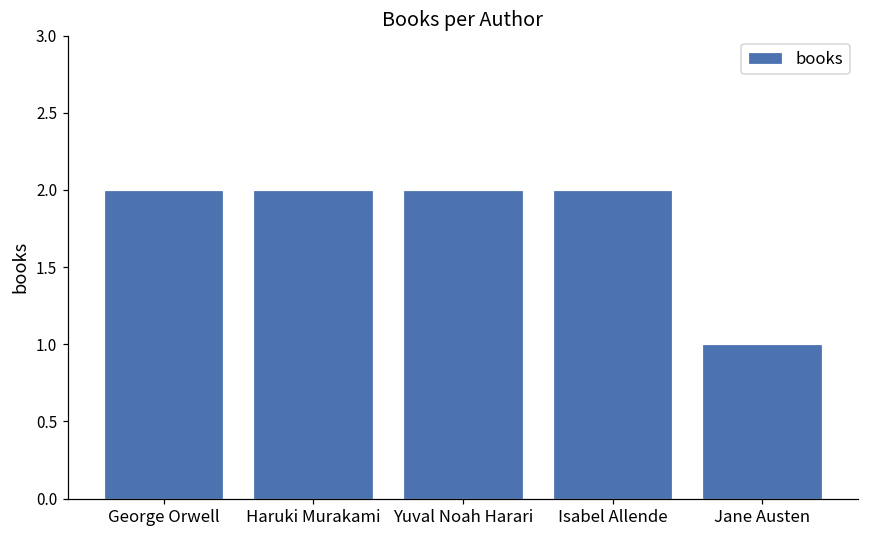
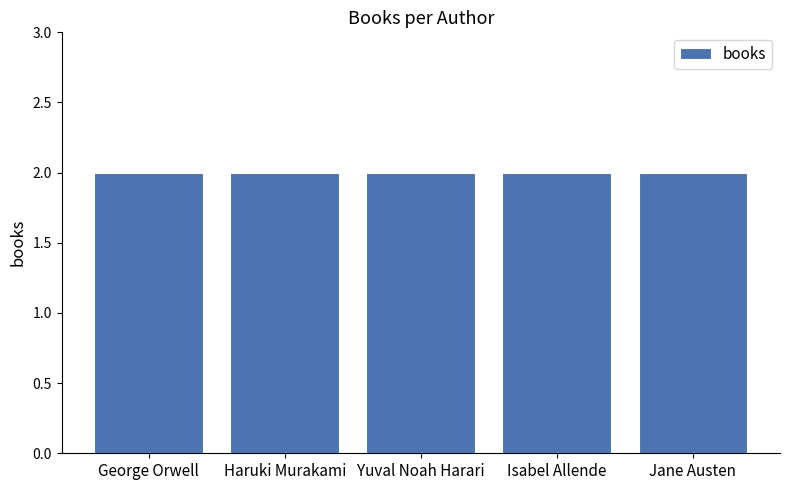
  {
    "George Orwell": 2,
    "Haruki Murakami": 2,
    "Yuval Noah Harari": 2,
    "Isabel Allende": 2,
-   "Jane Austen": 1
+   "Jane Austen": 2
  }
